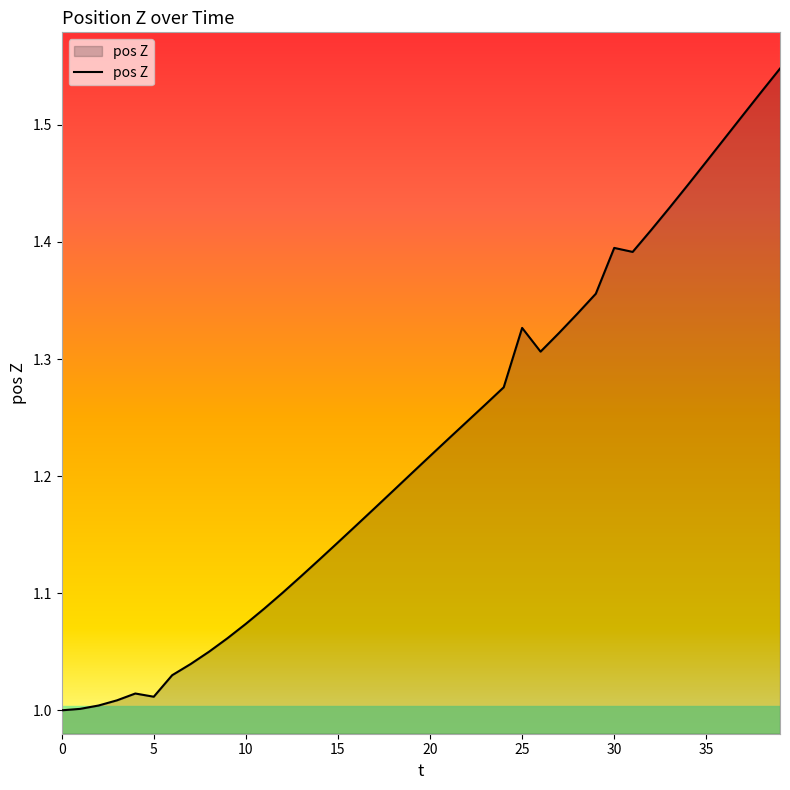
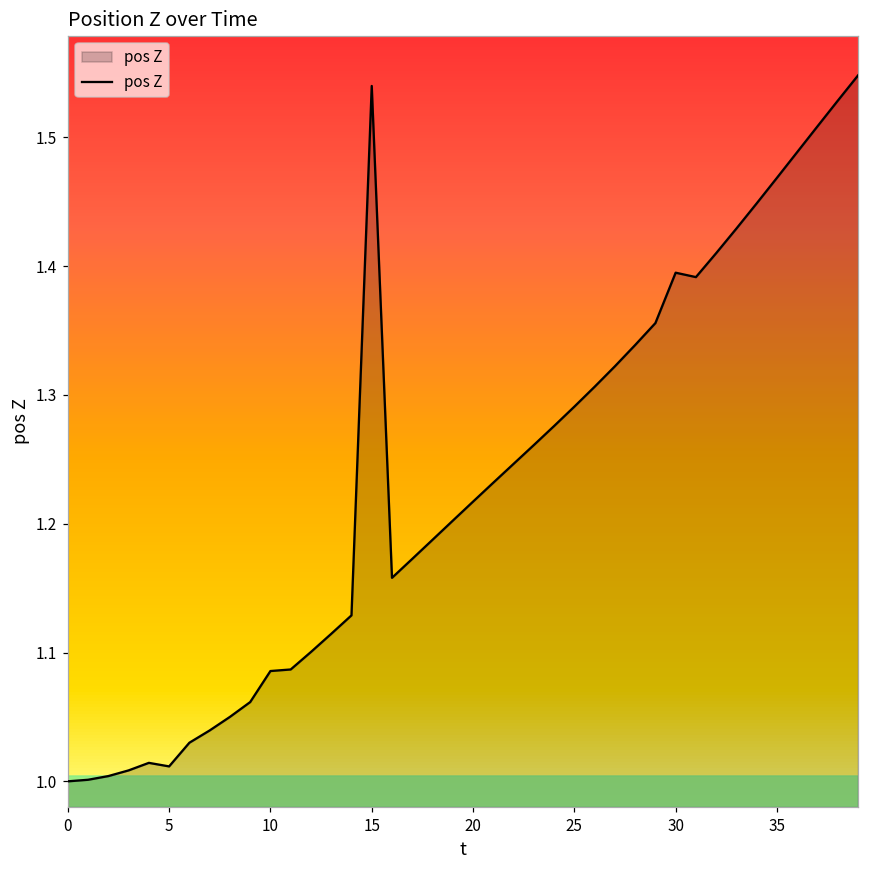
  {
    "5": 1.012,
-   "10": 1.074,
-   "15": 1.143,
+   "10": 1.086,
+   "15": 1.540,
    "20": 1.217,
-   "25": 1.327,
+   "25": 1.291,
    "30": 1.395,
    "35": 1.469
  }
